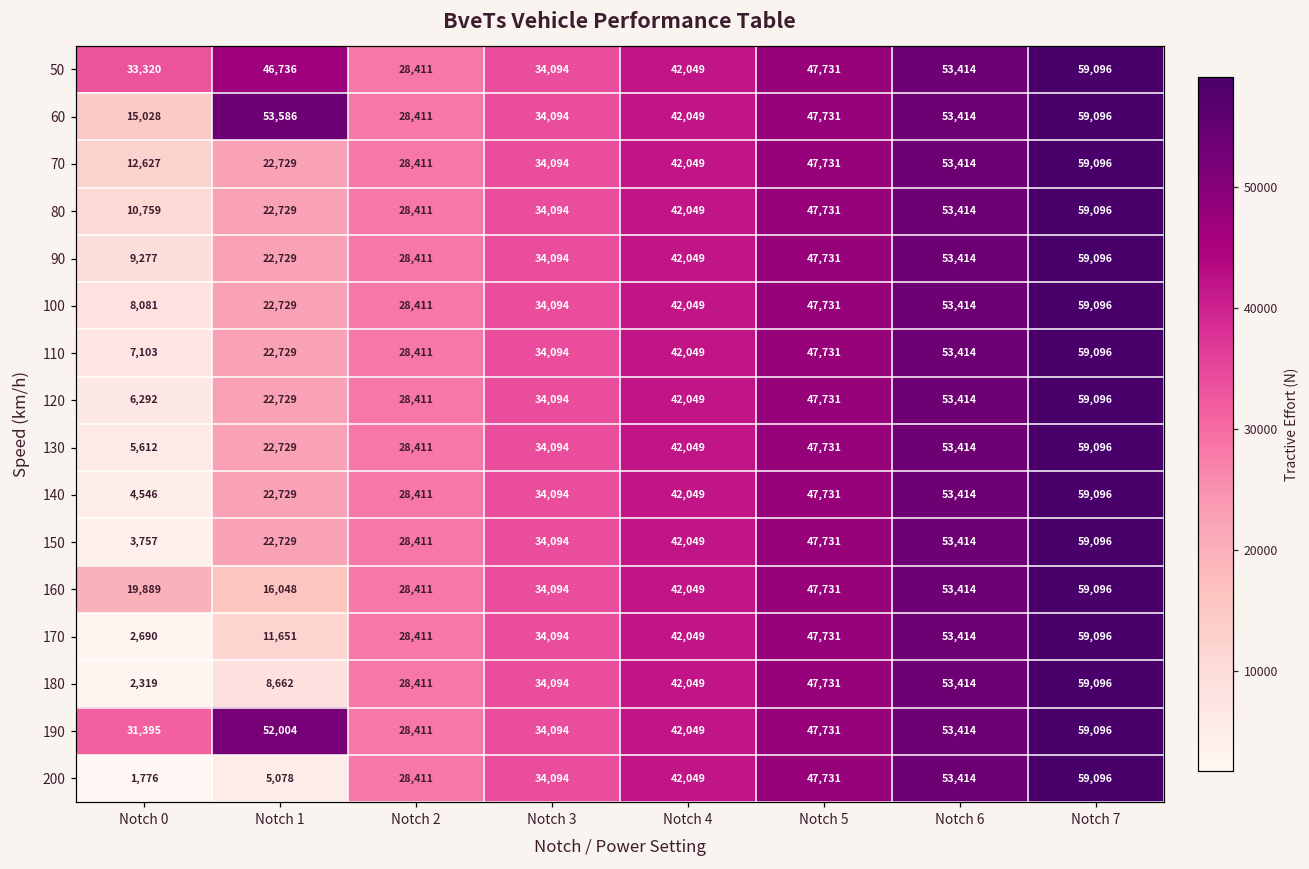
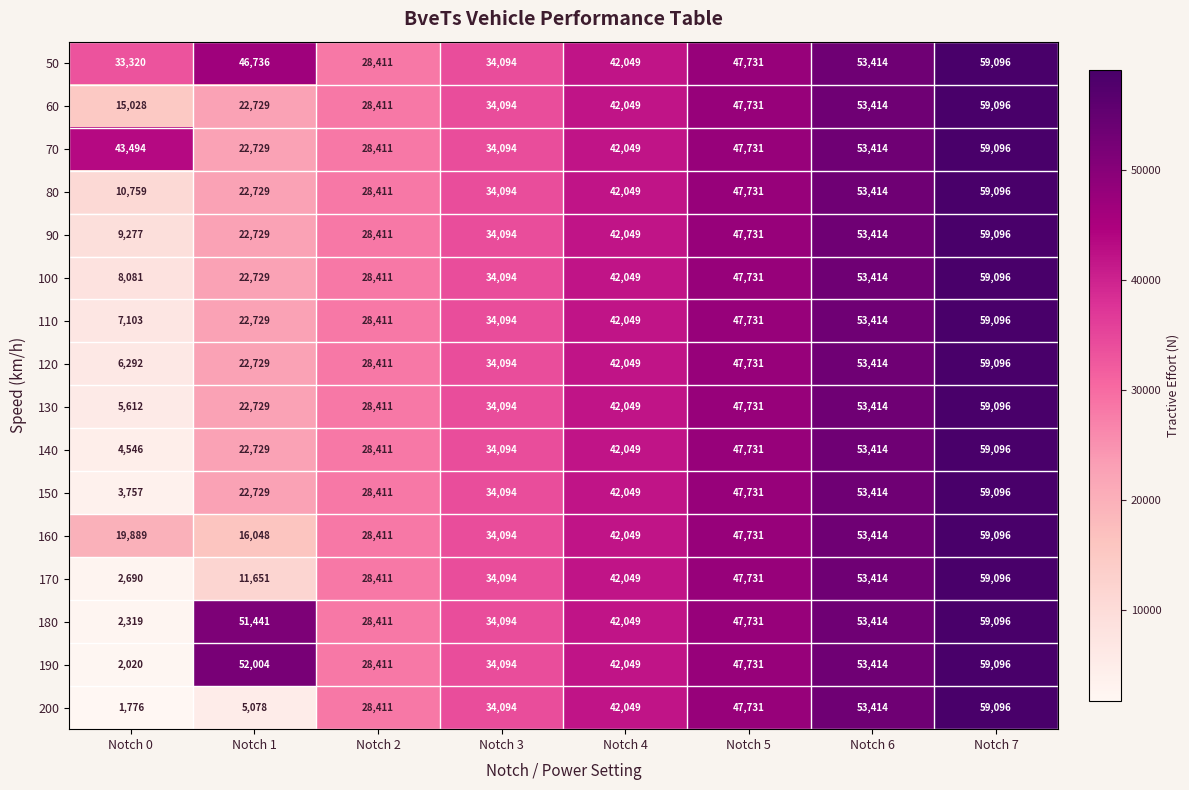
  {
    "50": {
      "Notch 0": "33,320",
      "Notch 1": "46,736",
      "Notch 2": "28,411",
      "Notch 3": "34,094",
      "Notch 4": "42,049",
      "Notch 5": "47,731",
      "Notch 6": "53,414",
      "Notch 7": "59,096"
    },
    "60": {
      "Notch 0": "15,028",
-     "Notch 1": "53,586",
+     "Notch 1": "22,729",
      "Notch 2": "28,411",
      "Notch 3": "34,094",
      "Notch 4": "42,049",
      "Notch 5": "47,731",
      "Notch 6": "53,414",
      "Notch 7": "59,096"
    },
    "70": {
-     "Notch 0": "12,627",
+     "Notch 0": "43,494",
      "Notch 1": "22,729",
      "Notch 2": "28,411",
      "Notch 3": "34,094",
      "Notch 4": "42,049",
      "Notch 5": "47,731",
      "Notch 6": "53,414",
      "Notch 7": "59,096"
    },
    "80": {
      "Notch 0": "10,759",
      "Notch 1": "22,729",
      "Notch 2": "28,411",
      "Notch 3": "34,094",
      "Notch 4": "42,049",
      "Notch 5": "47,731",
      "Notch 6": "53,414",
      "Notch 7": "59,096"
    },
    "90": {
      "Notch 0": "9,277",
      "Notch 1": "22,729",
      "Notch 2": "28,411",
      "Notch 3": "34,094",
      "Notch 4": "42,049",
      "Notch 5": "47,731",
      "Notch 6": "53,414",
      "Notch 7": "59,096"
    },
    "100": {
      "Notch 0": "8,081",
      "Notch 1": "22,729",
      "Notch 2": "28,411",
      "Notch 3": "34,094",
      "Notch 4": "42,049",
      "Notch 5": "47,731",
      "Notch 6": "53,414",
      "Notch 7": "59,096"
    },
    "110": {
      "Notch 0": "7,103",
      "Notch 1": "22,729",
      "Notch 2": "28,411",
      "Notch 3": "34,094",
      "Notch 4": "42,049",
      "Notch 5": "47,731",
      "Notch 6": "53,414",
      "Notch 7": "59,096"
    },
    "120": {
      "Notch 0": "6,292",
      "Notch 1": "22,729",
      "Notch 2": "28,411",
      "Notch 3": "34,094",
      "Notch 4": "42,049",
      "Notch 5": "47,731",
      "Notch 6": "53,414",
      "Notch 7": "59,096"
    },
    "130": {
      "Notch 0": "5,612",
      "Notch 1": "22,729",
      "Notch 2": "28,411",
      "Notch 3": "34,094",
      "Notch 4": "42,049",
      "Notch 5": "47,731",
      "Notch 6": "53,414",
      "Notch 7": "59,096"
    },
    "140": {
      "Notch 0": "4,546",
      "Notch 1": "22,729",
      "Notch 2": "28,411",
      "Notch 3": "34,094",
      "Notch 4": "42,049",
      "Notch 5": "47,731",
      "Notch 6": "53,414",
      "Notch 7": "59,096"
    },
    "150": {
      "Notch 0": "3,757",
      "Notch 1": "22,729",
      "Notch 2": "28,411",
      "Notch 3": "34,094",
      "Notch 4": "42,049",
      "Notch 5": "47,731",
      "Notch 6": "53,414",
      "Notch 7": "59,096"
    },
    "160": {
      "Notch 0": "19,889",
      "Notch 1": "16,048",
      "Notch 2": "28,411",
      "Notch 3": "34,094",
      "Notch 4": "42,049",
      "Notch 5": "47,731",
      "Notch 6": "53,414",
      "Notch 7": "59,096"
    },
    "170": {
      "Notch 0": "2,690",
      "Notch 1": "11,651",
      "Notch 2": "28,411",
      "Notch 3": "34,094",
      "Notch 4": "42,049",
      "Notch 5": "47,731",
      "Notch 6": "53,414",
      "Notch 7": "59,096"
    },
    "180": {
      "Notch 0": "2,319",
-     "Notch 1": "8,662",
+     "Notch 1": "51,441",
      "Notch 2": "28,411",
      "Notch 3": "34,094",
      "Notch 4": "42,049",
      "Notch 5": "47,731",
      "Notch 6": "53,414",
      "Notch 7": "59,096"
    },
    "190": {
-     "Notch 0": "31,395",
+     "Notch 0": "2,020",
      "Notch 1": "52,004",
      "Notch 2": "28,411",
      "Notch 3": "34,094",
      "Notch 4": "42,049",
      "Notch 5": "47,731",
      "Notch 6": "53,414",
      "Notch 7": "59,096"
    },
    "200": {
      "Notch 0": "1,776",
      "Notch 1": "5,078",
      "Notch 2": "28,411",
      "Notch 3": "34,094",
      "Notch 4": "42,049",
      "Notch 5": "47,731",
      "Notch 6": "53,414",
      "Notch 7": "59,096"
    }
  }
